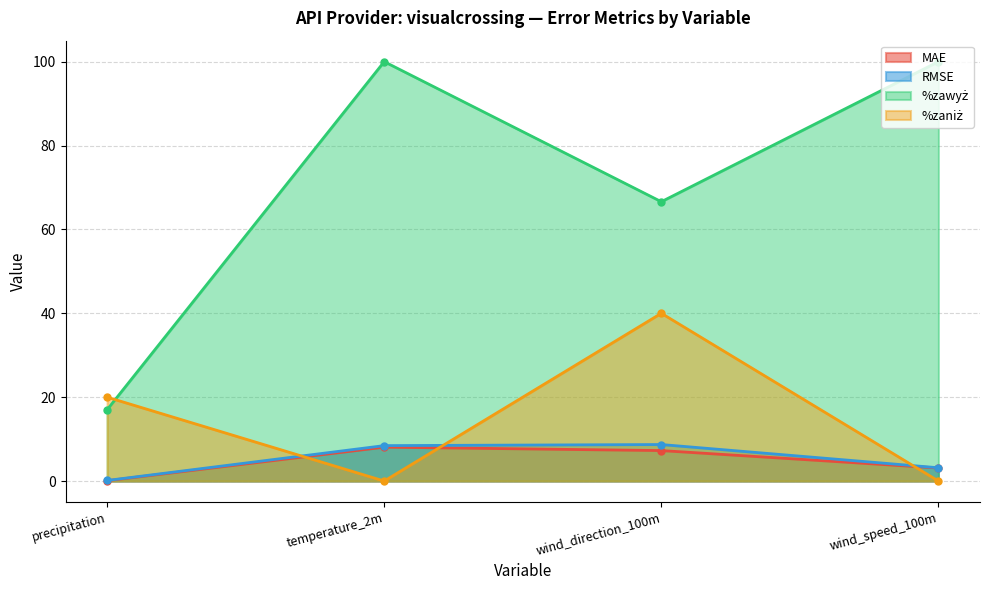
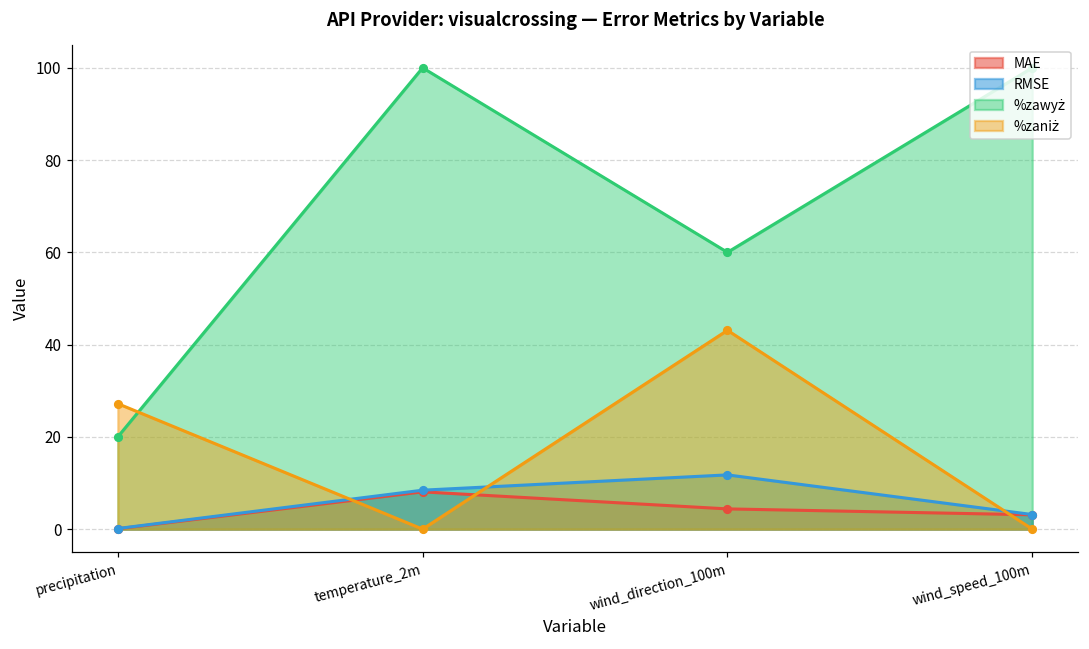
  {
    "MAE": {
-     "wind_direction_100m": 7
+     "wind_direction_100m": 4
    },
    "RMSE": {
-     "wind_direction_100m": 9
+     "wind_direction_100m": 12
    },
    "%zawyż": {
-     "precipitation": 17,
+     "precipitation": 20,
      "temperature_2m": 100,
-     "wind_direction_100m": 67
+     "wind_direction_100m": 60
    },
    "%zaniż": {
-     "precipitation": 20,
+     "precipitation": 27,
      "temperature_2m": 0,
-     "wind_direction_100m": 40,
+     "wind_direction_100m": 43,
      "wind_speed_100m": 0
    }
  }
